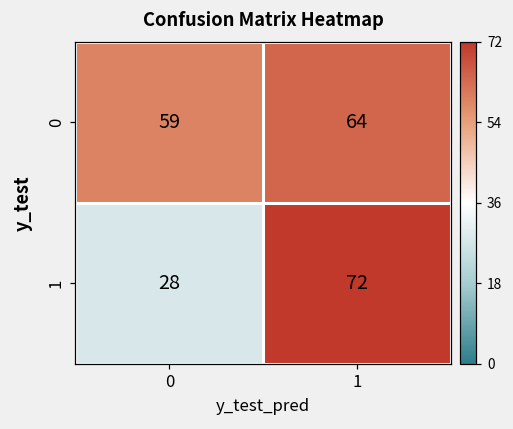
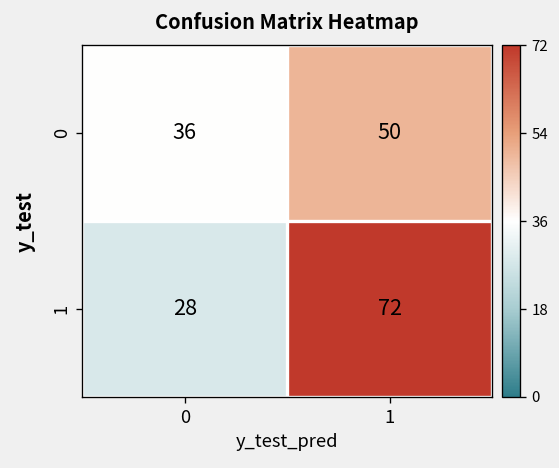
  {
    "0": {
-     "0": 59,
-     "1": 64
+     "0": 36,
+     "1": 50
    },
    "1": {
      "0": 28,
      "1": 72
    }
  }
